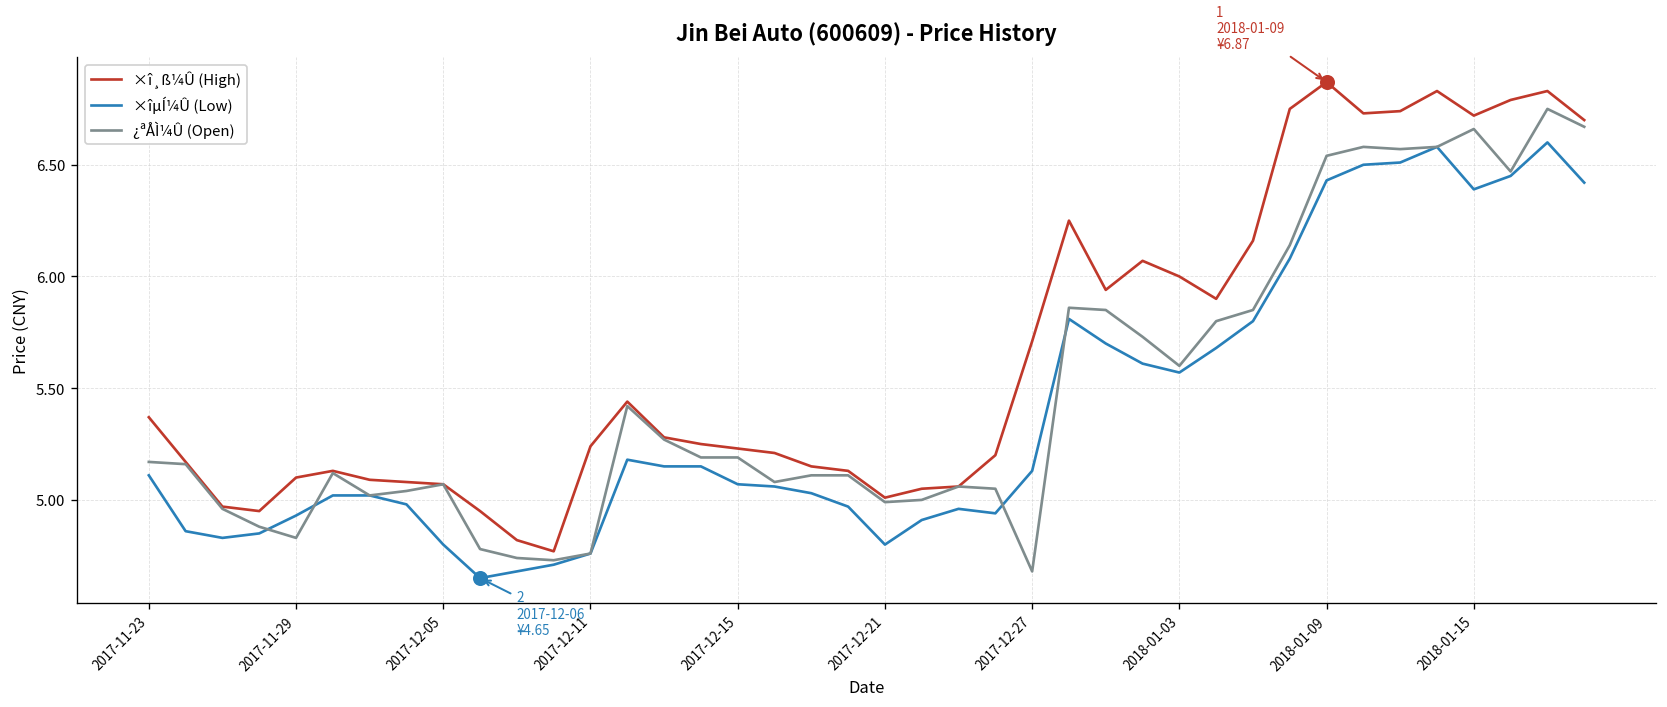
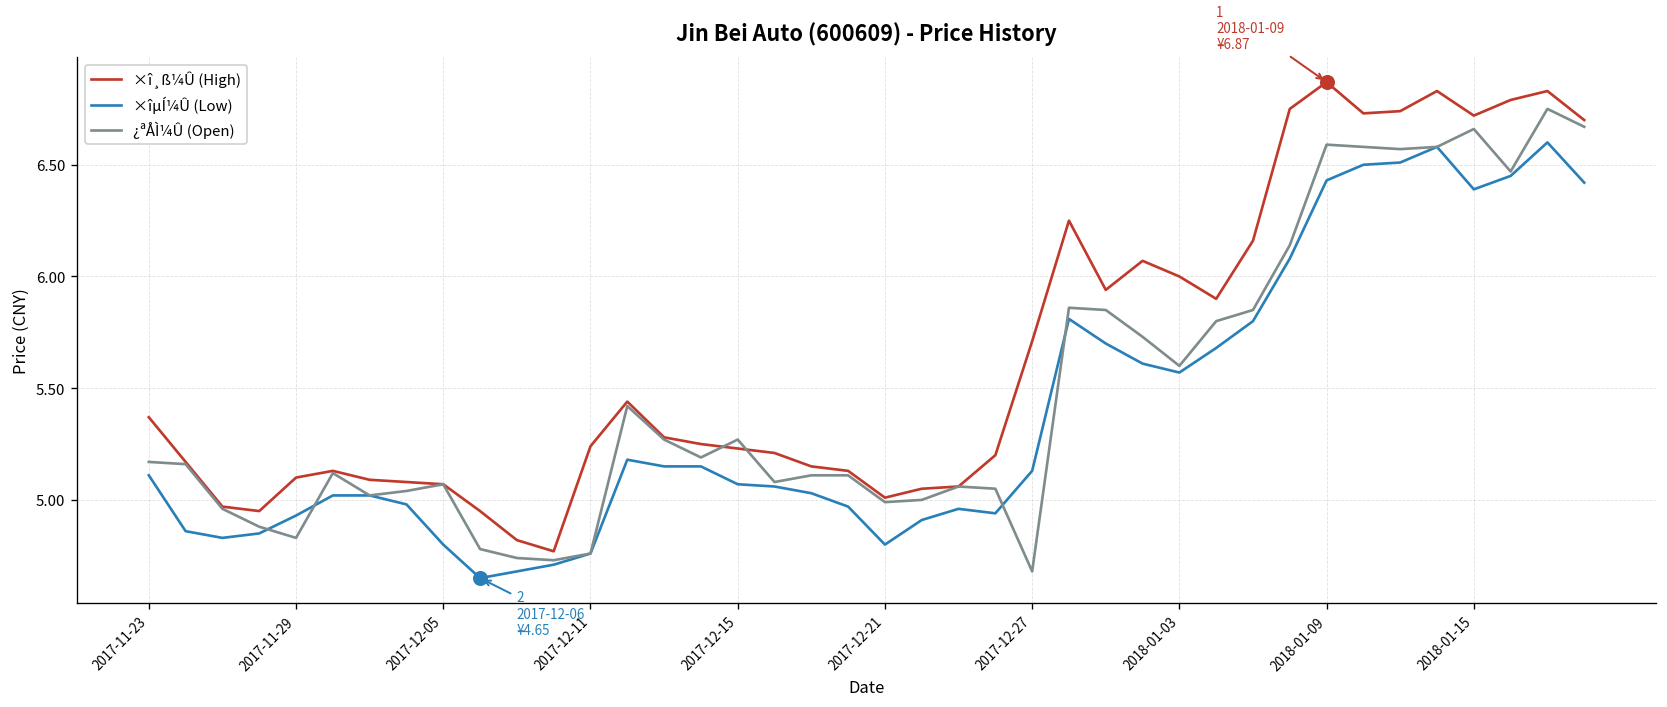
  {
    "¿ªÅÌ¼Û (Open)": {
      "2017-11-23": 5.17,
      "2017-11-29": 4.83,
-     "2017-12-15": 5.19,
+     "2017-12-15": 5.27,
      "2017-12-21": 4.99,
      "2017-12-27": 4.68,
      "2018-01-03": 5.60,
-     "2018-01-09": 6.54,
+     "2018-01-09": 6.59,
      "2018-01-15": 6.66
    }
  }
